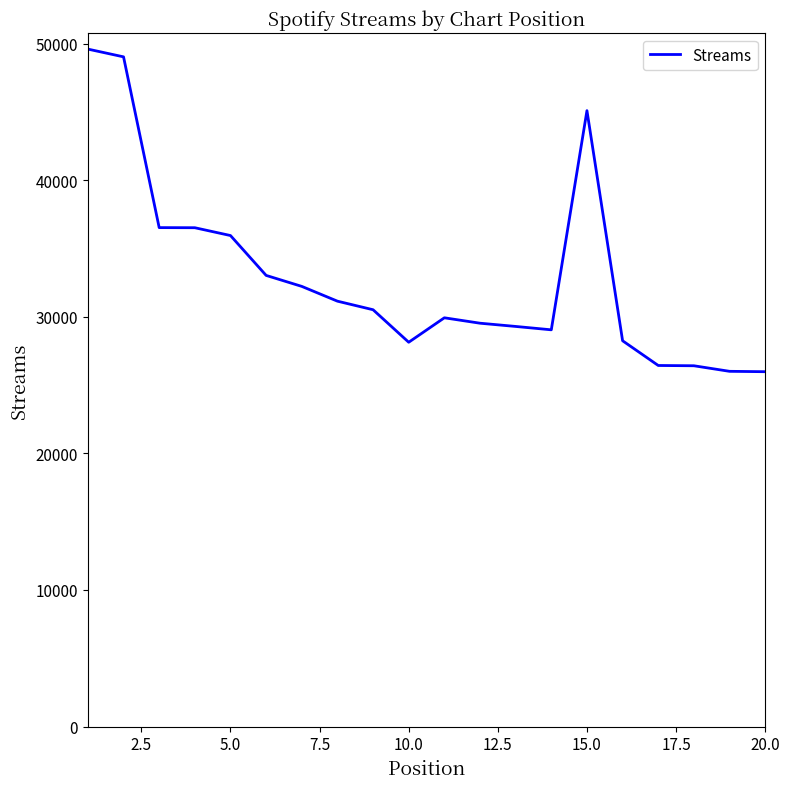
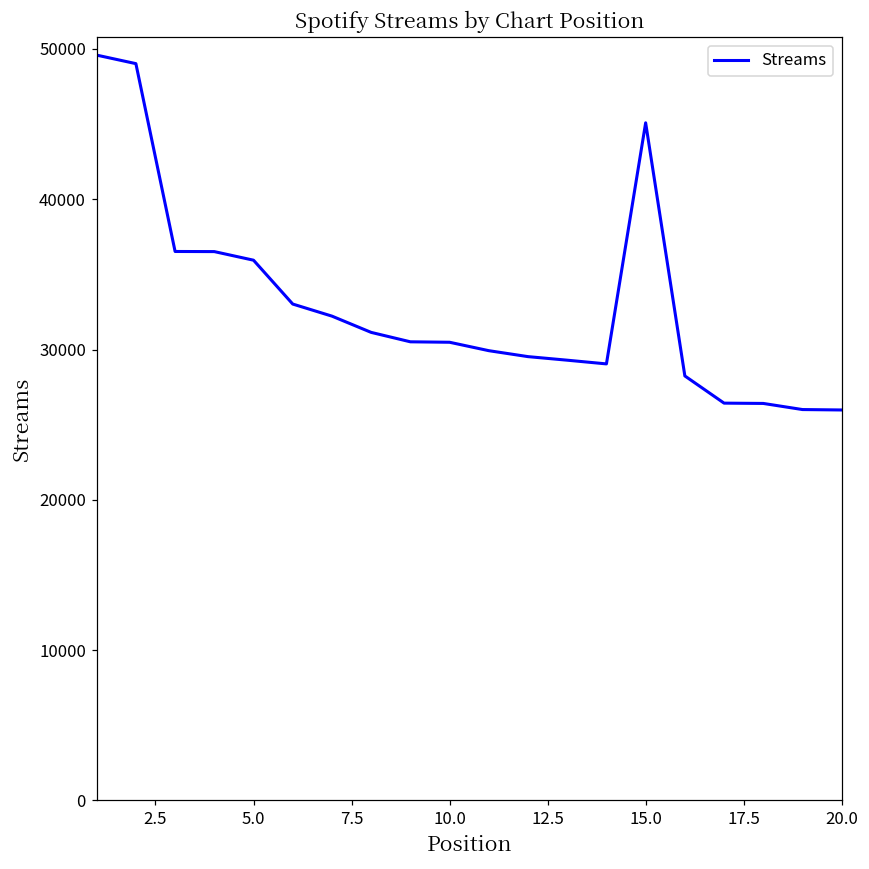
  {
    "5.0": 35900,
-   "10.0": 28100,
+   "10.0": 30500,
    "15.0": 45100,
    "20.0": 26000
  }
